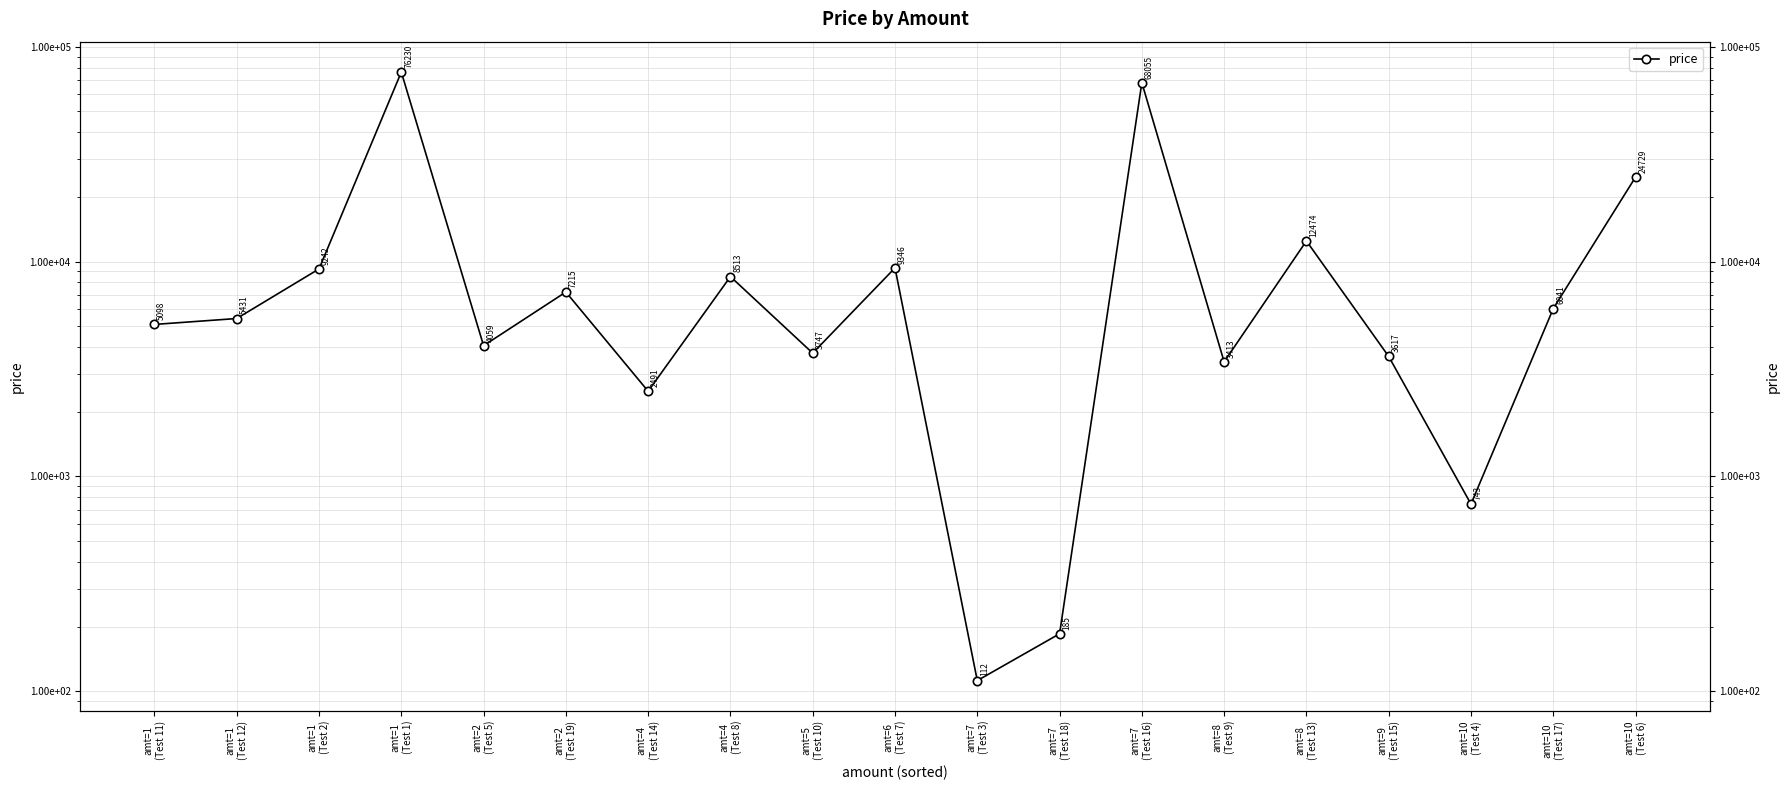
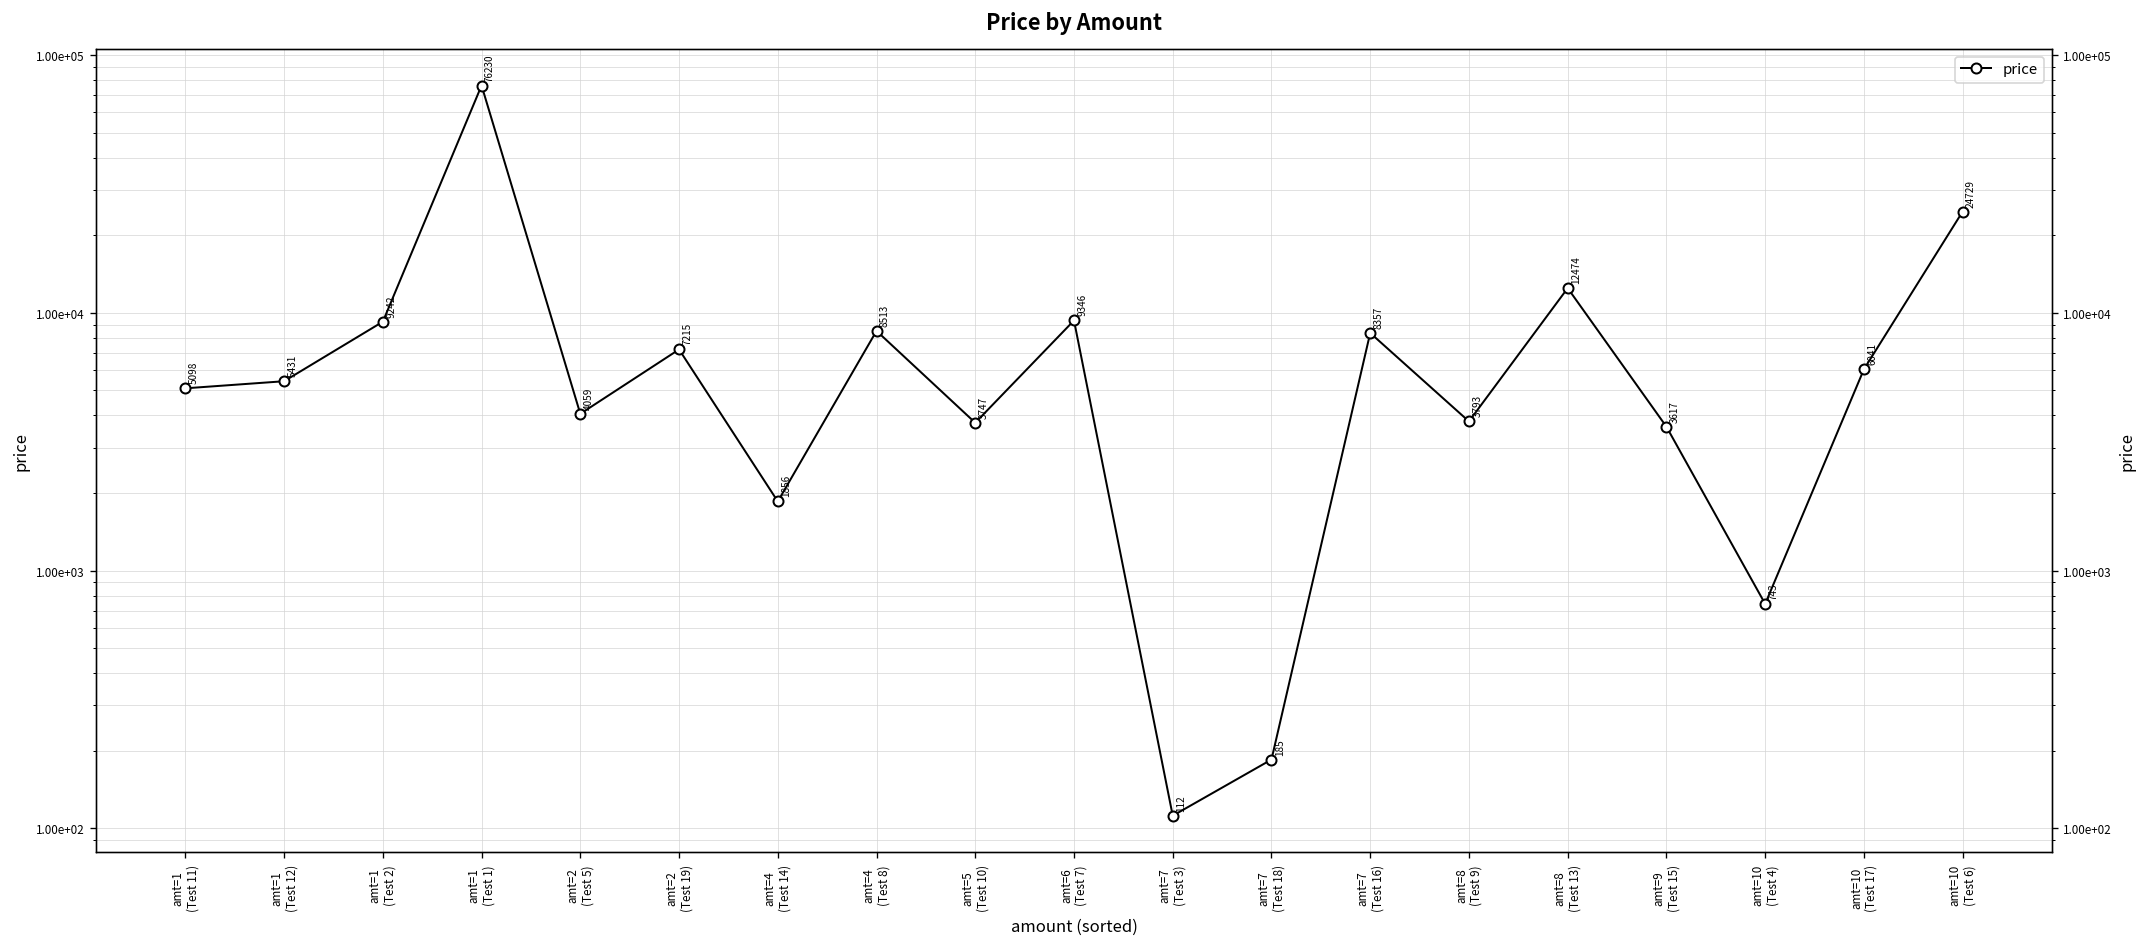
  {
    "amt=1 (Test 11)": 5098,
    "amt=1 (Test 12)": 5431,
    "amt=1 (Test 2)": 9242,
    "amt=1 (Test 1)": 76230,
    "amt=2 (Test 5)": 4059,
    "amt=2 (Test 19)": 7215,
-   "amt=4 (Test 14)": 2491,
+   "amt=4 (Test 14)": 1856,
    "amt=4 (Test 8)": 8513,
    "amt=5 (Test 10)": 3747,
    "amt=6 (Test 7)": 9346,
    "amt=7 (Test 3)": 112,
    "amt=7 (Test 18)": 185,
-   "amt=7 (Test 16)": 68055,
-   "amt=8 (Test 9)": 3413,
+   "amt=7 (Test 16)": 8357,
+   "amt=8 (Test 9)": 3793,
    "amt=8 (Test 13)": 12474,
    "amt=9 (Test 15)": 3617,
    "amt=10 (Test 4)": 743,
    "amt=10 (Test 17)": 6041,
    "amt=10 (Test 6)": 24729
  }
